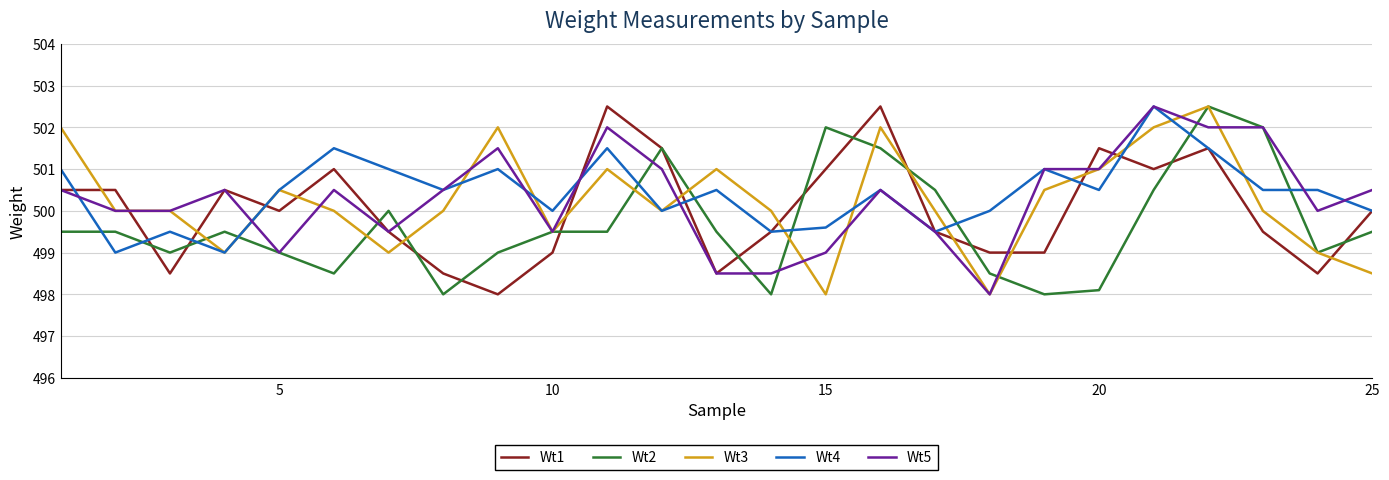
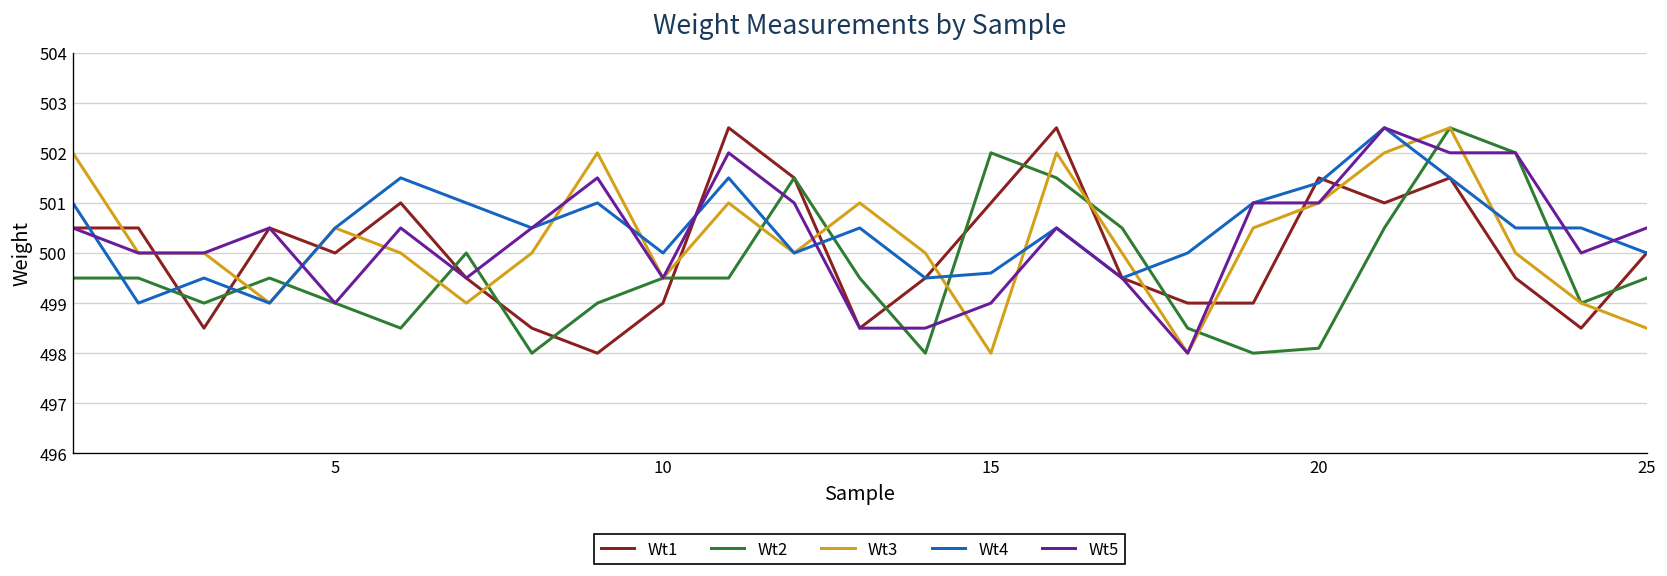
  {
    "Wt1": {
      "5": 500.0,
      "10": 499.0,
      "15": 501.0,
      "20": 501.5
    },
    "Wt2": {
      "15": 502.0,
      "20": 498.1,
      "25": 499.5
    },
    "Wt3": {
      "15": 498.0,
      "25": 498.5
    },
    "Wt4": {
      "10": 500.0,
      "15": 499.6,
-     "20": 500.5
+     "20": 501.4
    },
    "Wt5": {
      "15": 499.0,
      "25": 500.5
    }
  }
